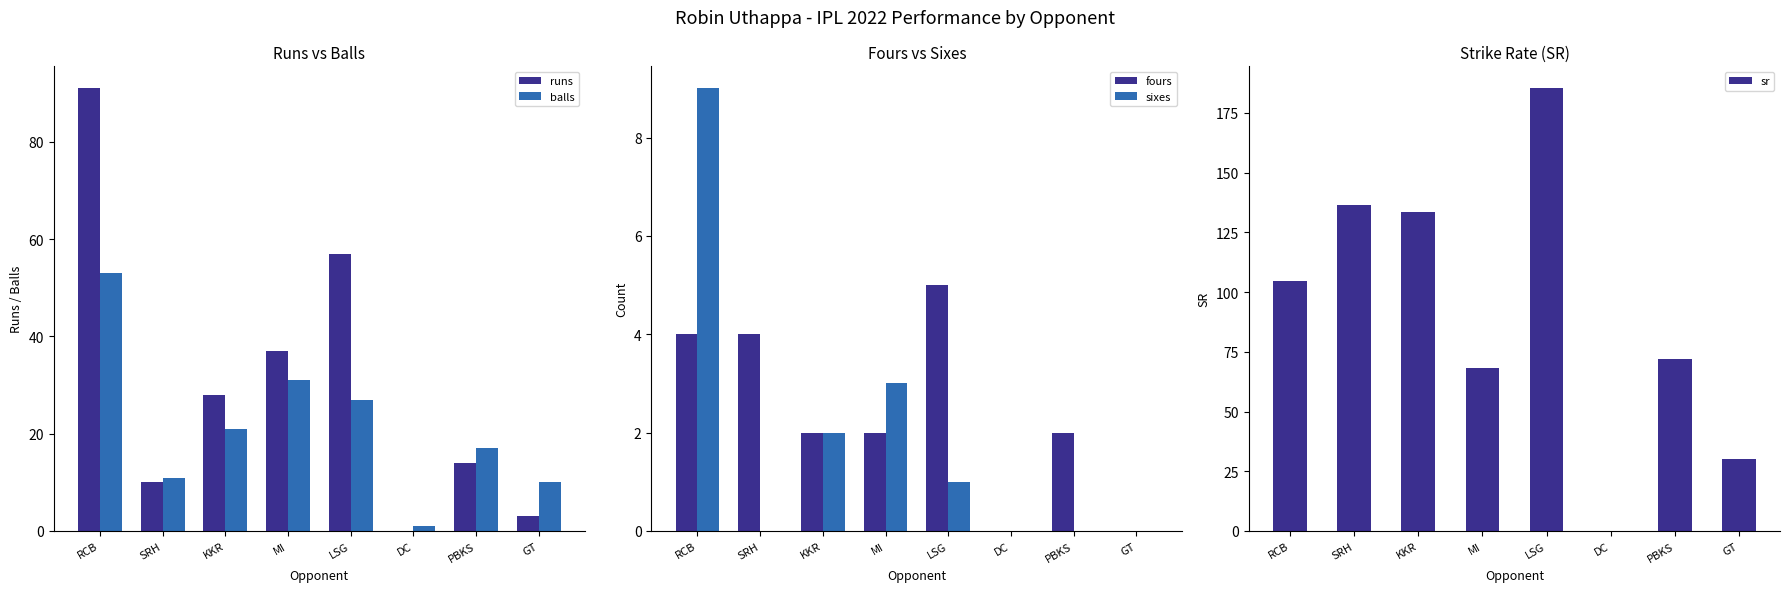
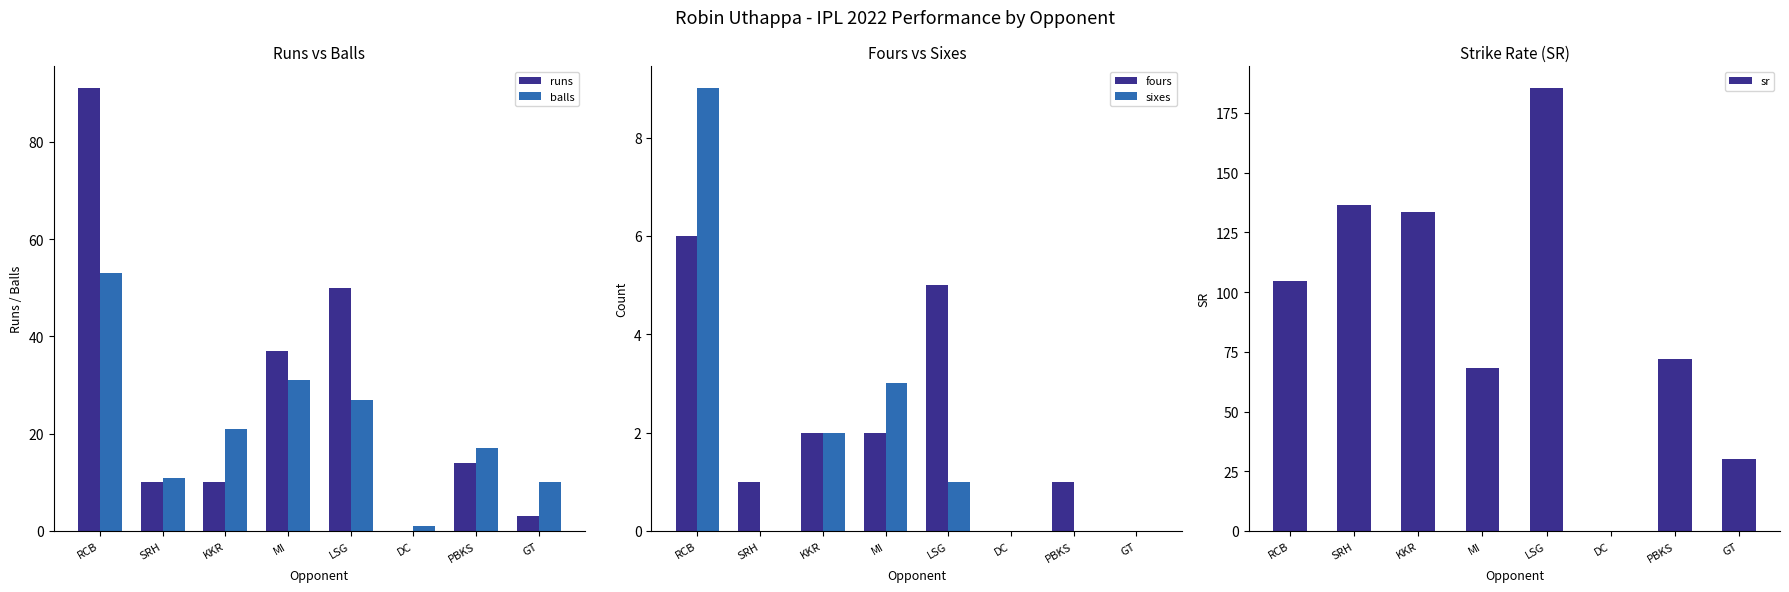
  {
    "Runs vs Balls": {
      "runs": {
        "RCB": 91,
        "SRH": 10,
-       "KKR": 28,
+       "KKR": 10,
        "MI": 37,
-       "LSG": 57,
+       "LSG": 50,
        "DC": 0,
        "PBKS": 14,
        "GT": 3
      },
      "balls": {
        "RCB": 53,
        "SRH": 11,
        "KKR": 21,
        "MI": 31,
        "LSG": 27,
        "DC": 1,
        "PBKS": 17,
        "GT": 10
      }
    },
    "Fours vs Sixes": {
      "fours": {
-       "RCB": 4,
-       "SRH": 4,
+       "RCB": 6,
+       "SRH": 1,
        "KKR": 2,
        "MI": 2,
        "LSG": 5,
        "DC": 0,
-       "PBKS": 2,
+       "PBKS": 1,
        "GT": 0
      },
      "sixes": {
        "RCB": 9,
        "SRH": 0,
        "KKR": 2,
        "MI": 3,
        "LSG": 1,
        "DC": 0,
        "PBKS": 0,
        "GT": 0
      }
    },
    "Strike Rate (SR)": {
      "RCB": 105,
      "SRH": 136,
      "KKR": 133,
      "MI": 68,
      "LSG": 185,
      "DC": 0,
      "PBKS": 72,
      "GT": 30
    }
  }
